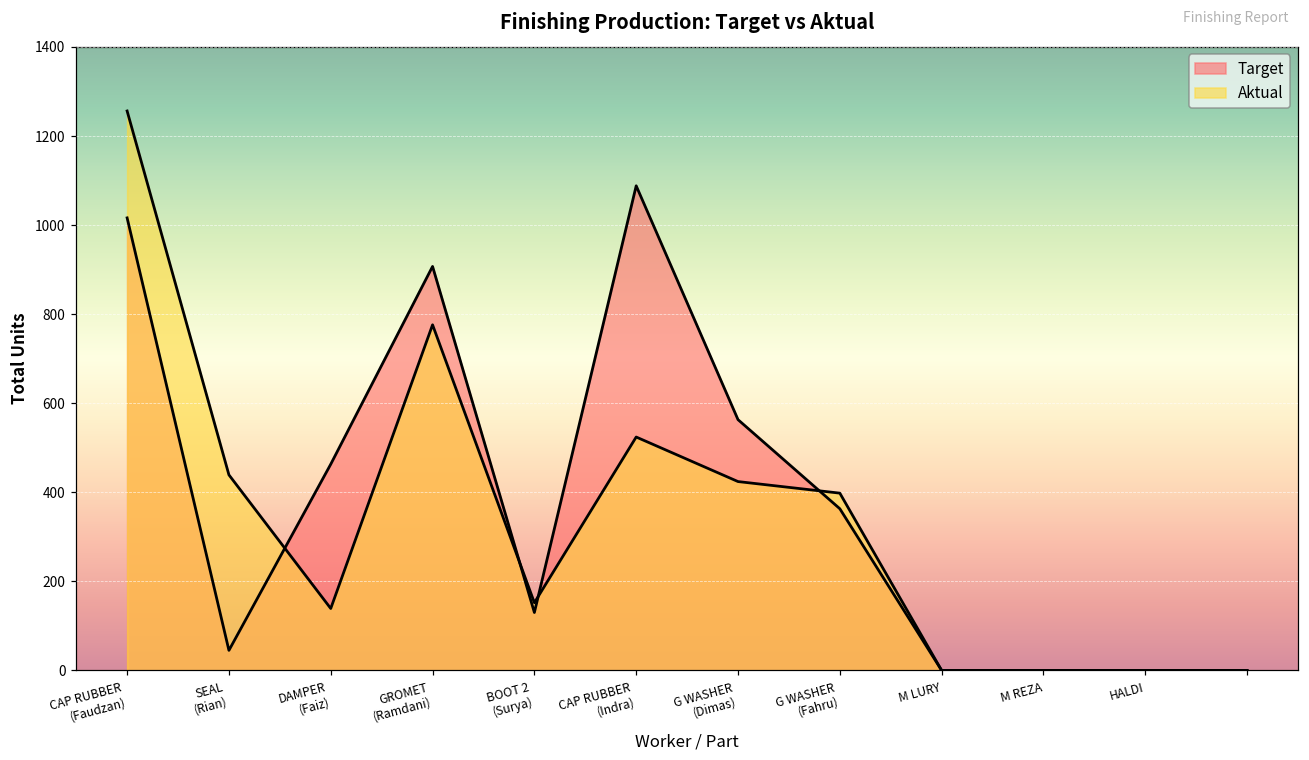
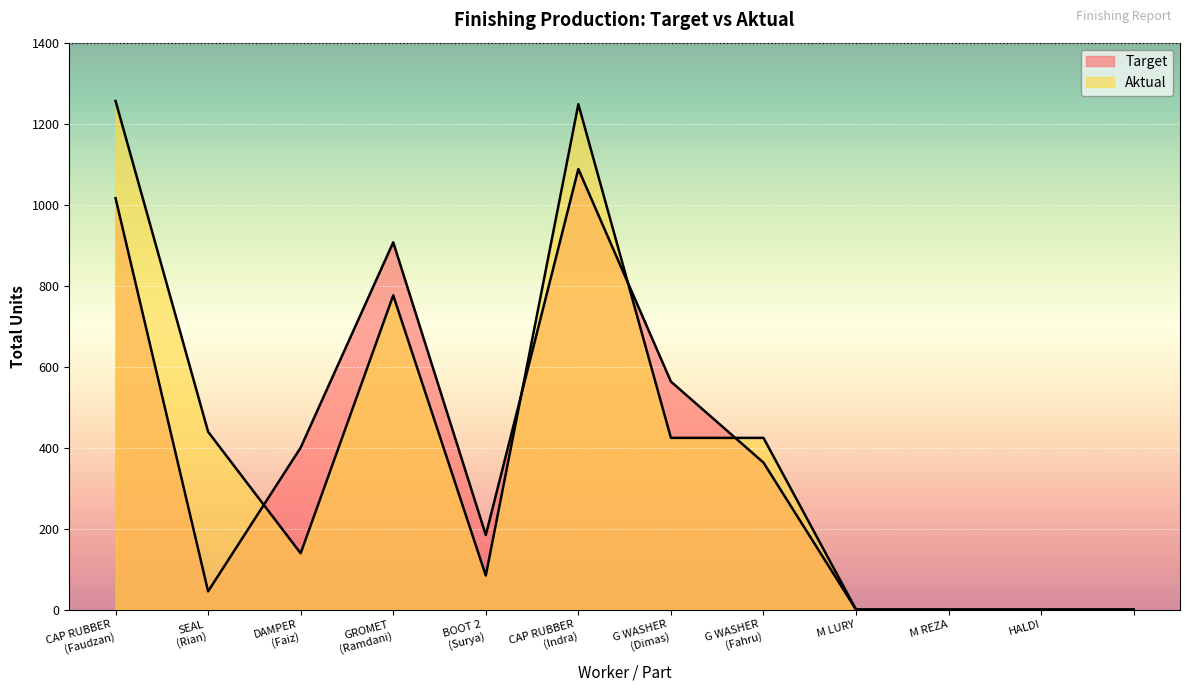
  {
    "Target": {
      "CAP RUBBER (Faudzan)": 1020,
      "SEAL (Rian)": 50,
-     "DAMPER (Faiz)": 460,
+     "DAMPER (Faiz)": 400,
      "GROMET (Ramdani)": 910,
-     "BOOT 2 (Surya)": 130,
+     "BOOT 2 (Surya)": 180,
      "CAP RUBBER (Indra)": 1090,
      "G WASHER (Dimas)": 560,
      "G WASHER (Fahru)": 360
    },
    "Aktual": {
      "CAP RUBBER (Faudzan)": 1260,
      "SEAL (Rian)": 440,
      "DAMPER (Faiz)": 140,
      "GROMET (Ramdani)": 780,
-     "BOOT 2 (Surya)": 150,
-     "CAP RUBBER (Indra)": 520,
+     "BOOT 2 (Surya)": 80,
+     "CAP RUBBER (Indra)": 1250,
      "G WASHER (Dimas)": 420,
-     "G WASHER (Fahru)": 400
+     "G WASHER (Fahru)": 420
    }
  }
